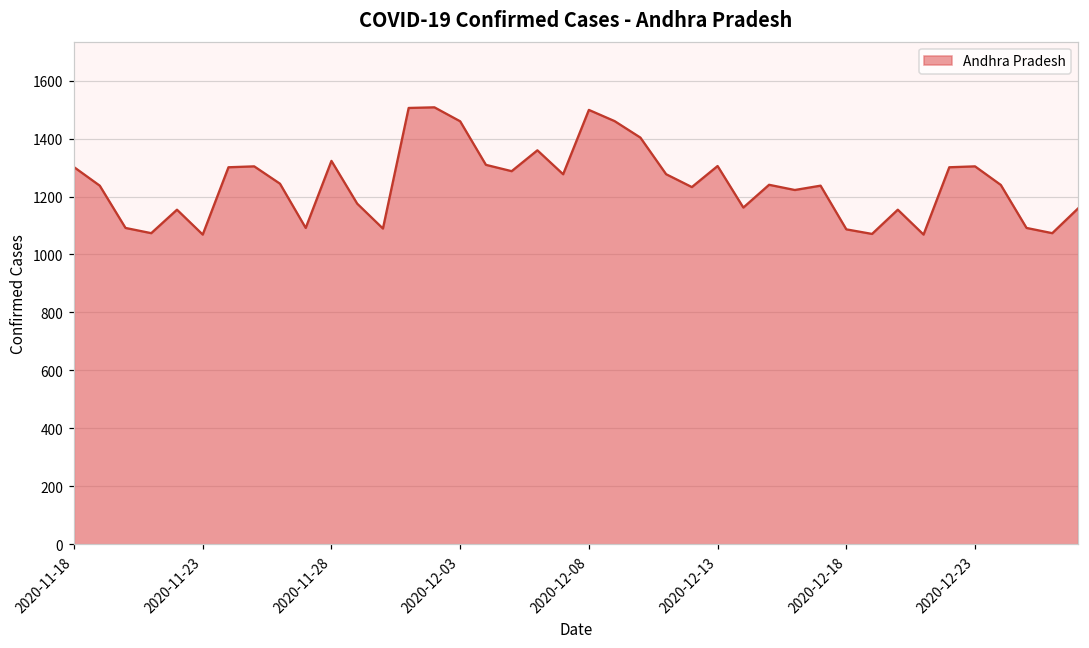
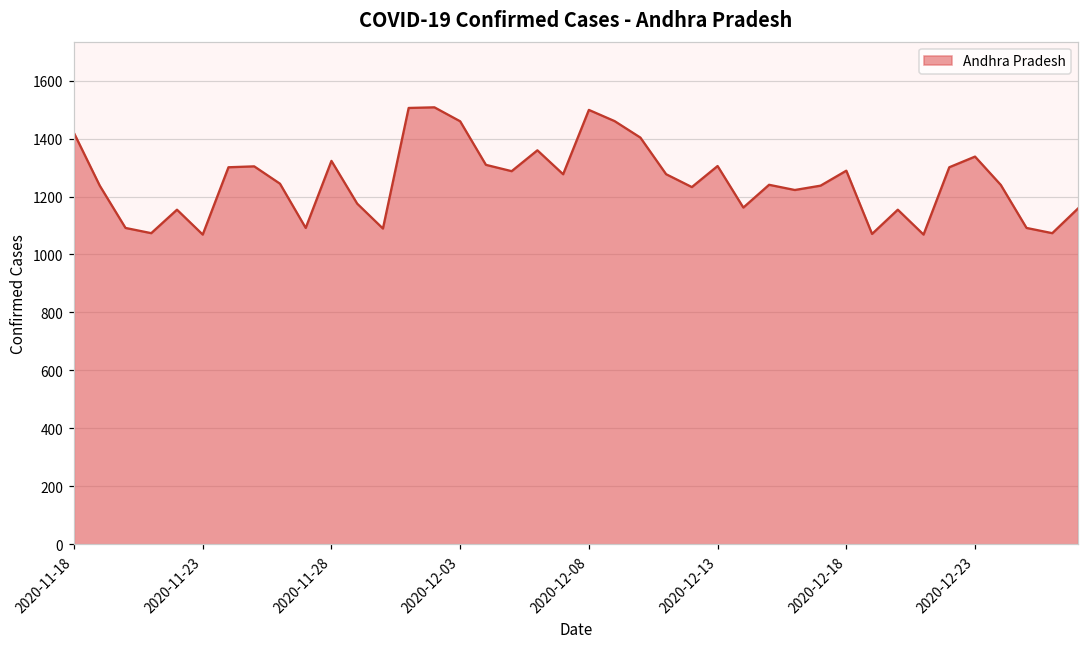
  {
-   "2020-11-18": 1300,
+   "2020-11-18": 1420,
    "2020-11-23": 1070,
    "2020-11-28": 1320,
    "2020-12-03": 1460,
    "2020-12-08": 1500,
    "2020-12-13": 1310,
-   "2020-12-18": 1090,
-   "2020-12-23": 1300
+   "2020-12-18": 1290,
+   "2020-12-23": 1340
  }
